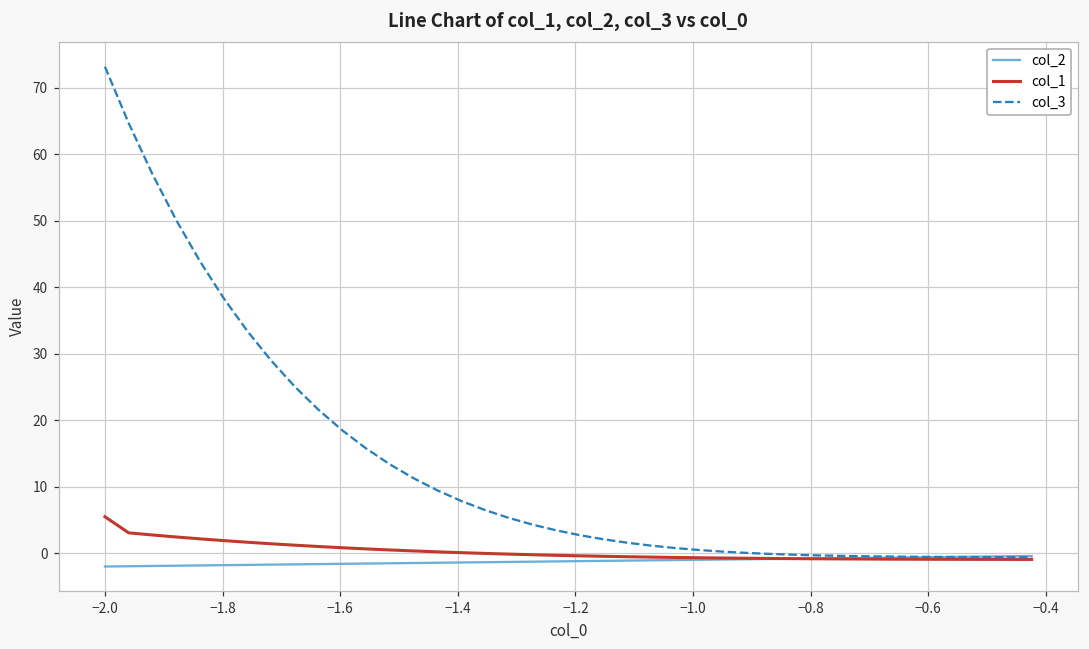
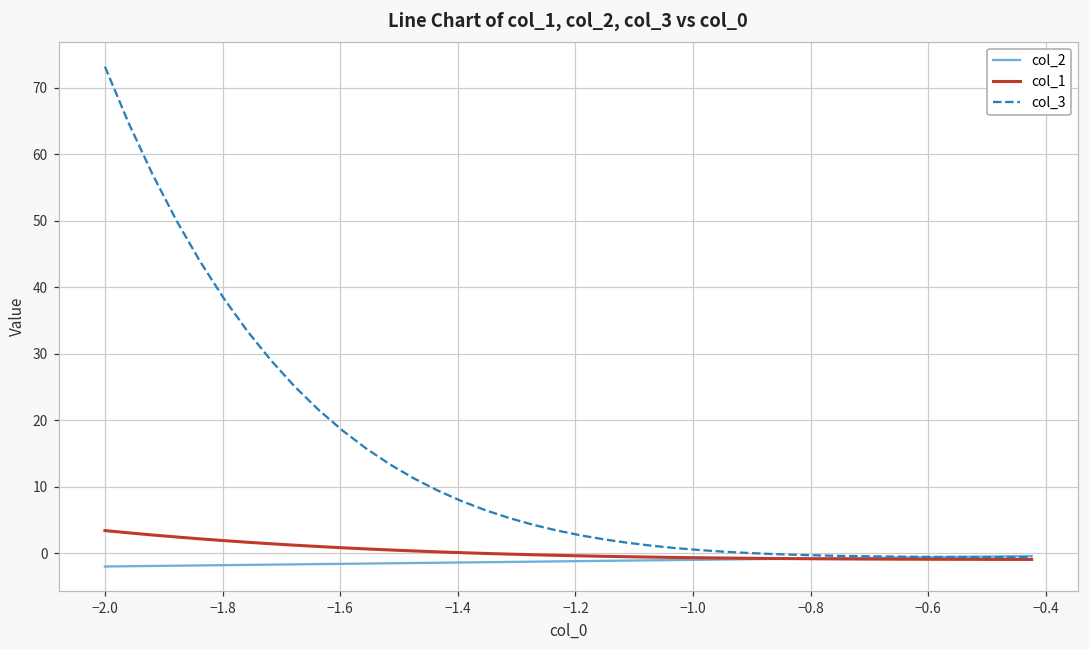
  {
    "col_2": {
      "−2.0": -2
    },
    "col_1": {
-     "−2.0": 5
+     "−2.0": 3
    },
    "col_3": {
      "−2.0": 73
    }
  }
